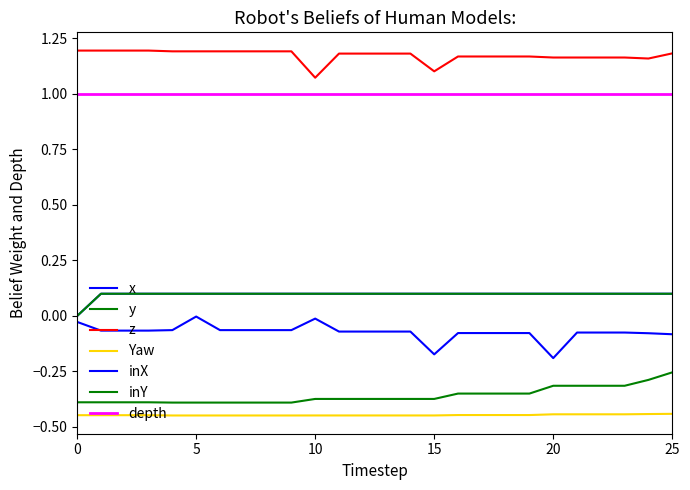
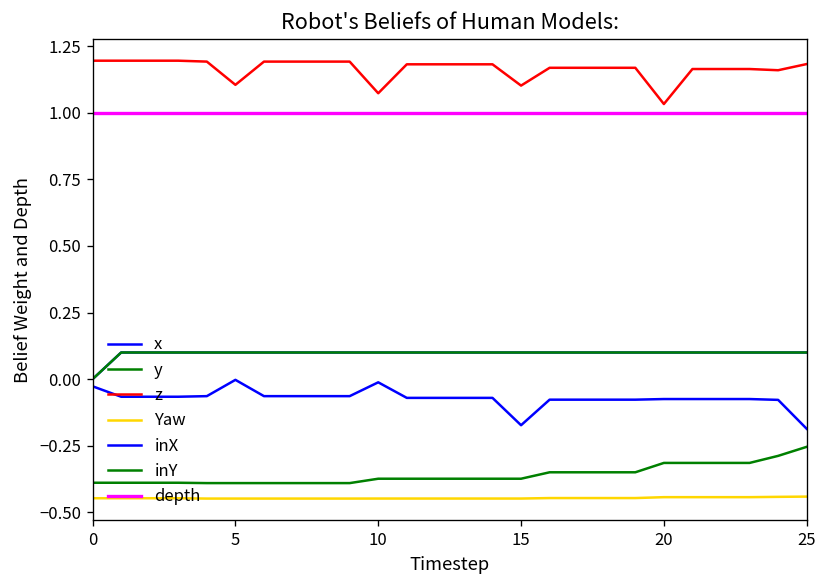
  {
    "x": {
      "0": -0.03,
      "5": 0.00,
      "10": -0.01,
      "15": -0.17,
-     "20": -0.19,
-     "25": -0.08
+     "20": -0.07,
+     "25": -0.19
    },
    "z": {
      "0": 1.19,
-     "5": 1.19,
+     "5": 1.10,
      "10": 1.07,
      "15": 1.10,
-     "20": 1.16,
+     "20": 1.03,
      "25": 1.18
    },
    "Yaw": {
      "0": -0.45,
      "5": -0.45,
      "10": -0.45,
      "15": -0.45,
      "20": -0.44,
      "25": -0.44
    }
  }
